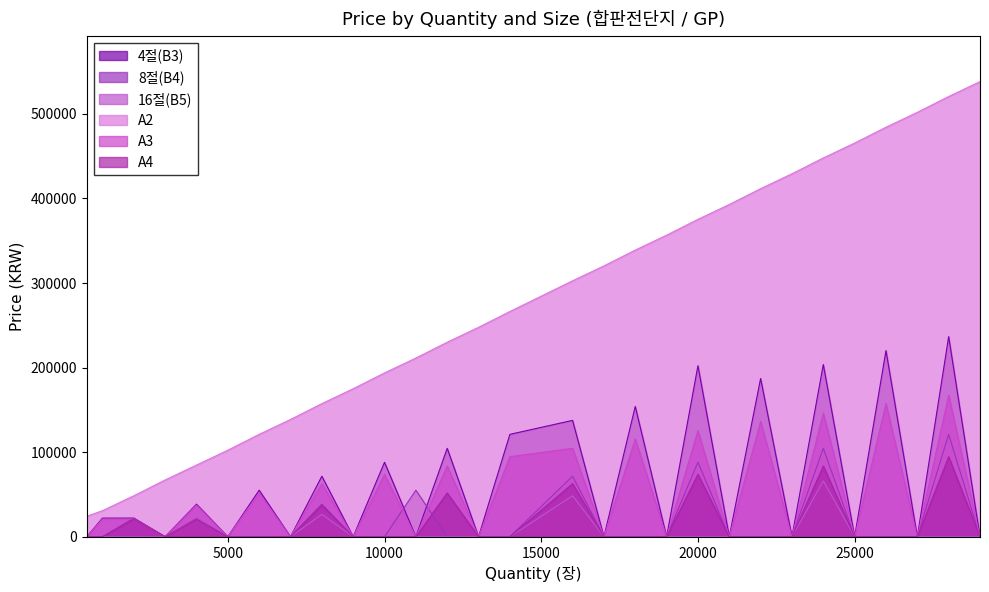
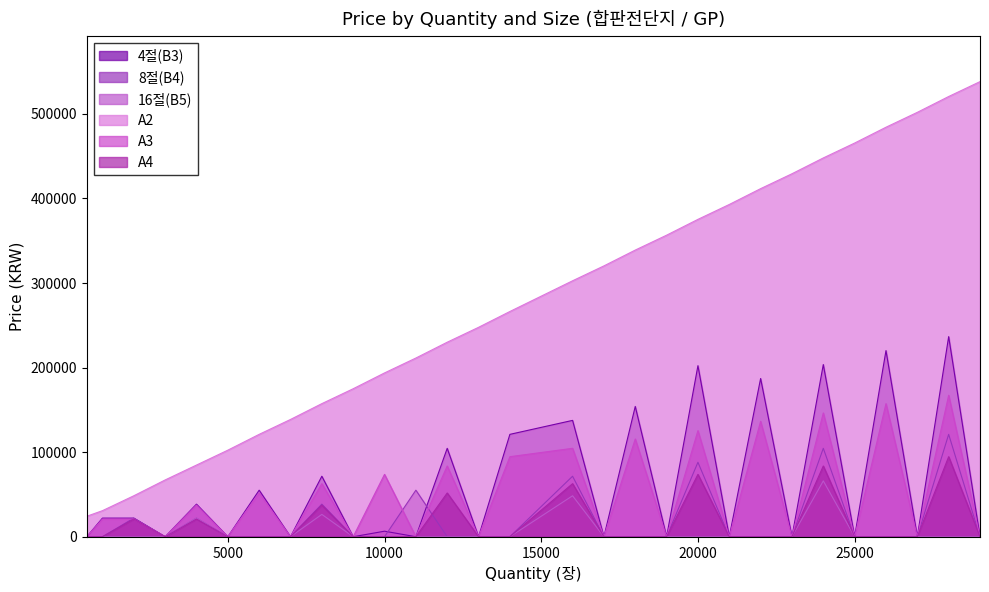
  {
    "4절(B3)": {
-     "10000": 90000,
+     "10000": 10000,
      "20000": 200000
    }
  }
